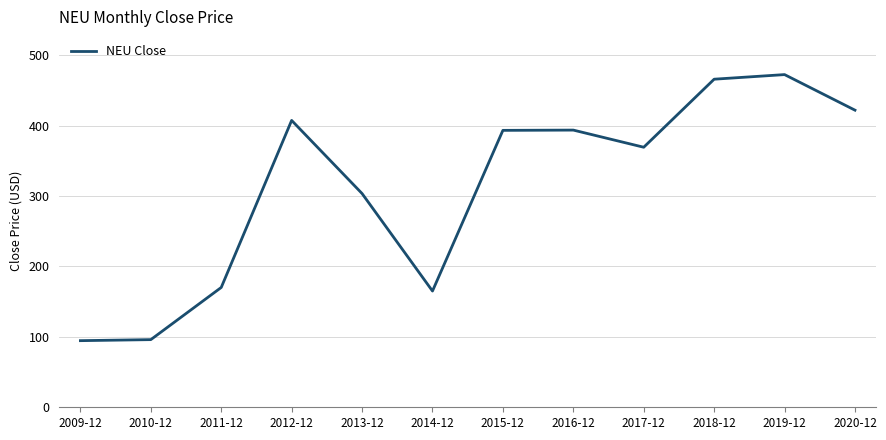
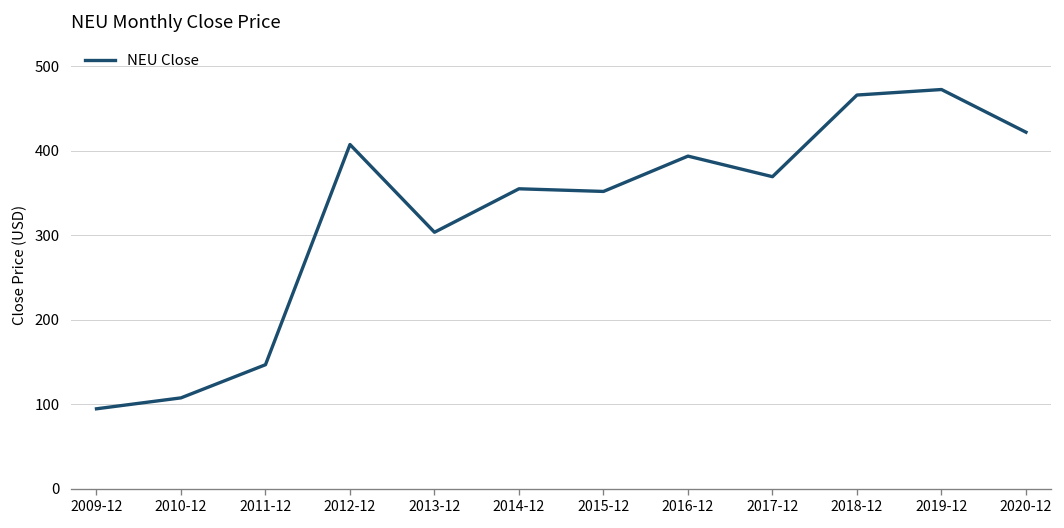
  {
    "2009-12": 90,
-   "2010-12": 100,
-   "2011-12": 170,
+   "2010-12": 110,
+   "2011-12": 150,
    "2012-12": 410,
    "2013-12": 300,
-   "2014-12": 170,
-   "2015-12": 390,
+   "2014-12": 360,
+   "2015-12": 350,
    "2016-12": 390,
    "2017-12": 370,
    "2018-12": 470,
    "2019-12": 470,
    "2020-12": 420
  }
